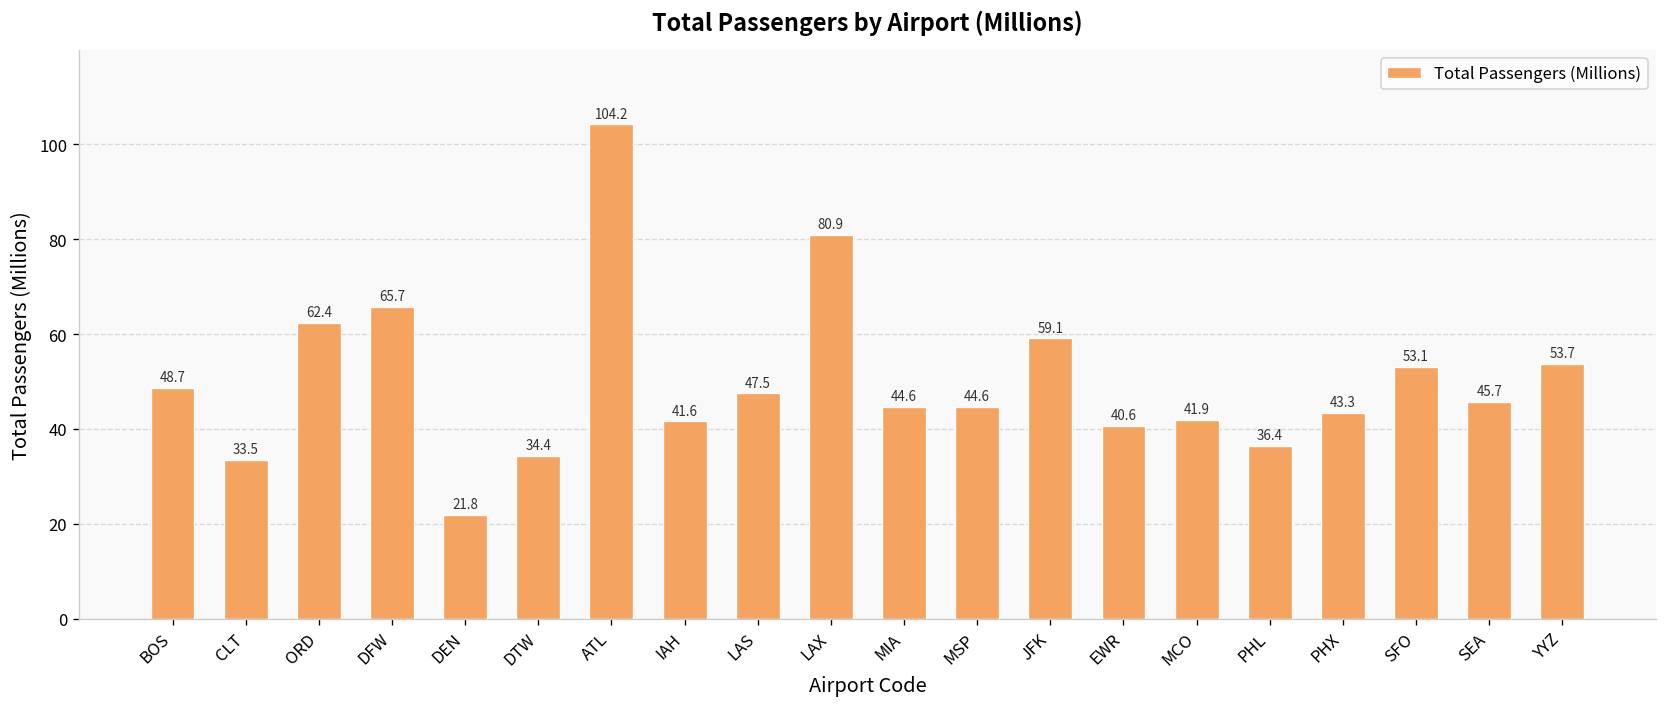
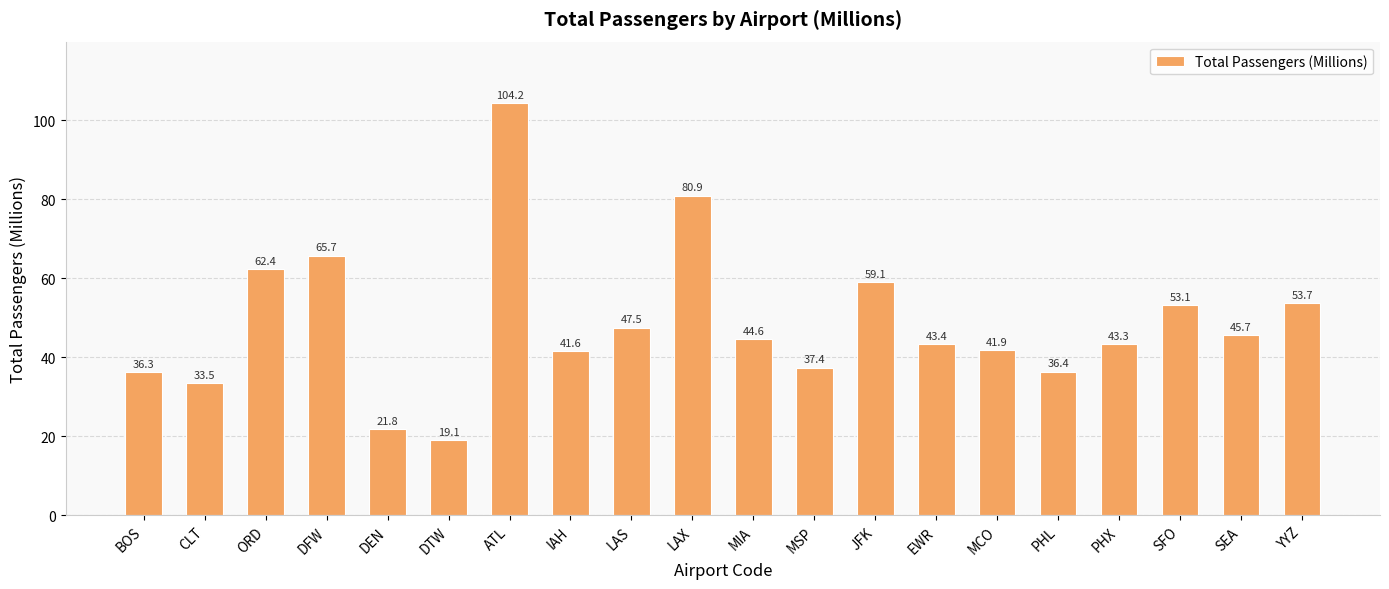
  {
-   "BOS": 48.7,
+   "BOS": 36.3,
    "CLT": 33.5,
    "ORD": 62.4,
    "DFW": 65.7,
    "DEN": 21.8,
-   "DTW": 34.4,
+   "DTW": 19.1,
    "ATL": 104.2,
    "IAH": 41.6,
    "LAS": 47.5,
    "LAX": 80.9,
    "MIA": 44.6,
-   "MSP": 44.6,
+   "MSP": 37.4,
    "JFK": 59.1,
-   "EWR": 40.6,
+   "EWR": 43.4,
    "MCO": 41.9,
    "PHL": 36.4,
    "PHX": 43.3,
    "SFO": 53.1,
    "SEA": 45.7,
    "YYZ": 53.7
  }
